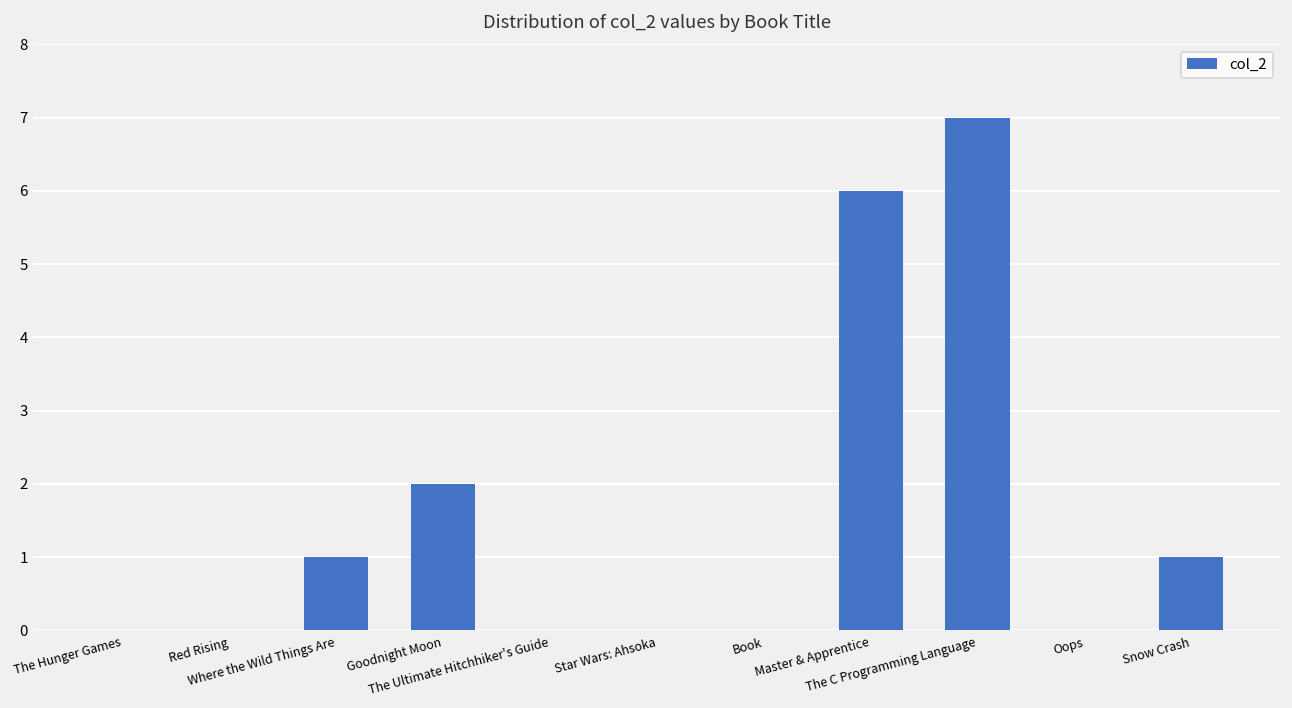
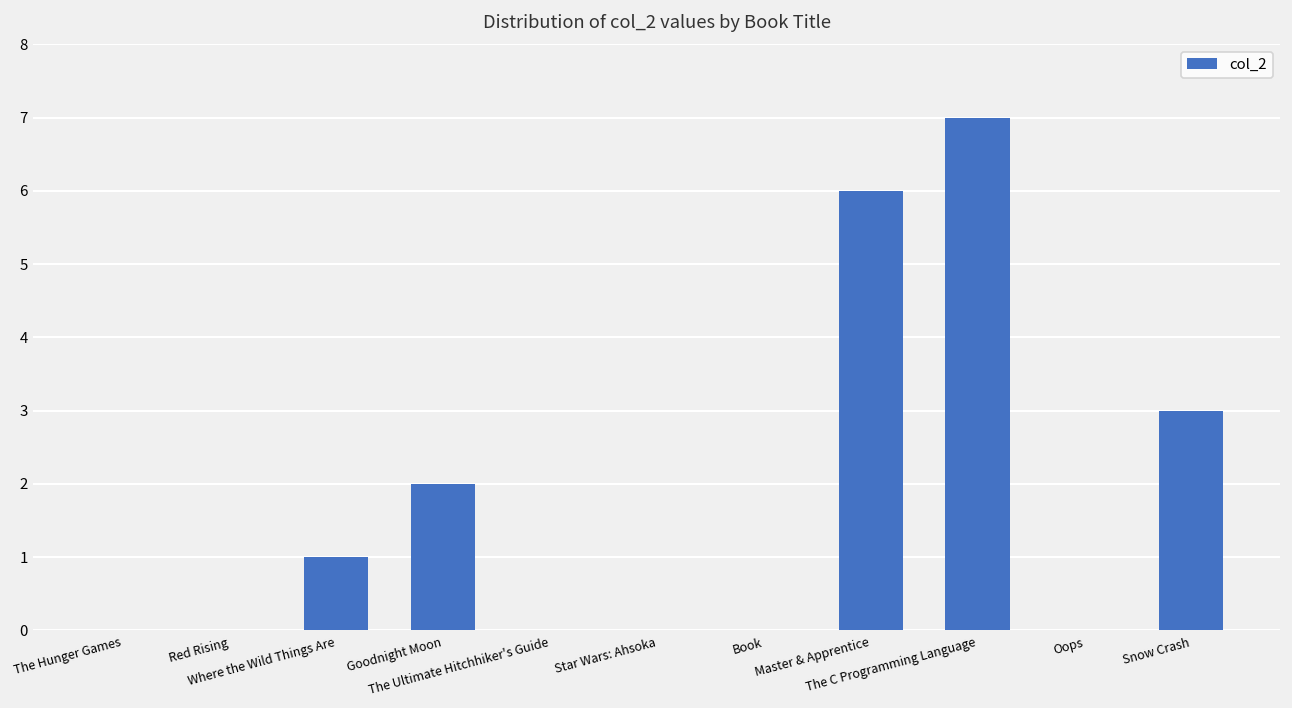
  {
    "The Hunger Games": 0,
    "Red Rising": 0,
    "Where the Wild Things Are": 1,
    "Goodnight Moon": 2,
    "The Ultimate Hitchhiker's Guide": 0,
    "Star Wars: Ahsoka": 0,
    "Book": 0,
    "Master & Apprentice": 6,
    "The C Programming Language": 7,
    "Oops": 0,
-   "Snow Crash": 1
+   "Snow Crash": 3
  }
